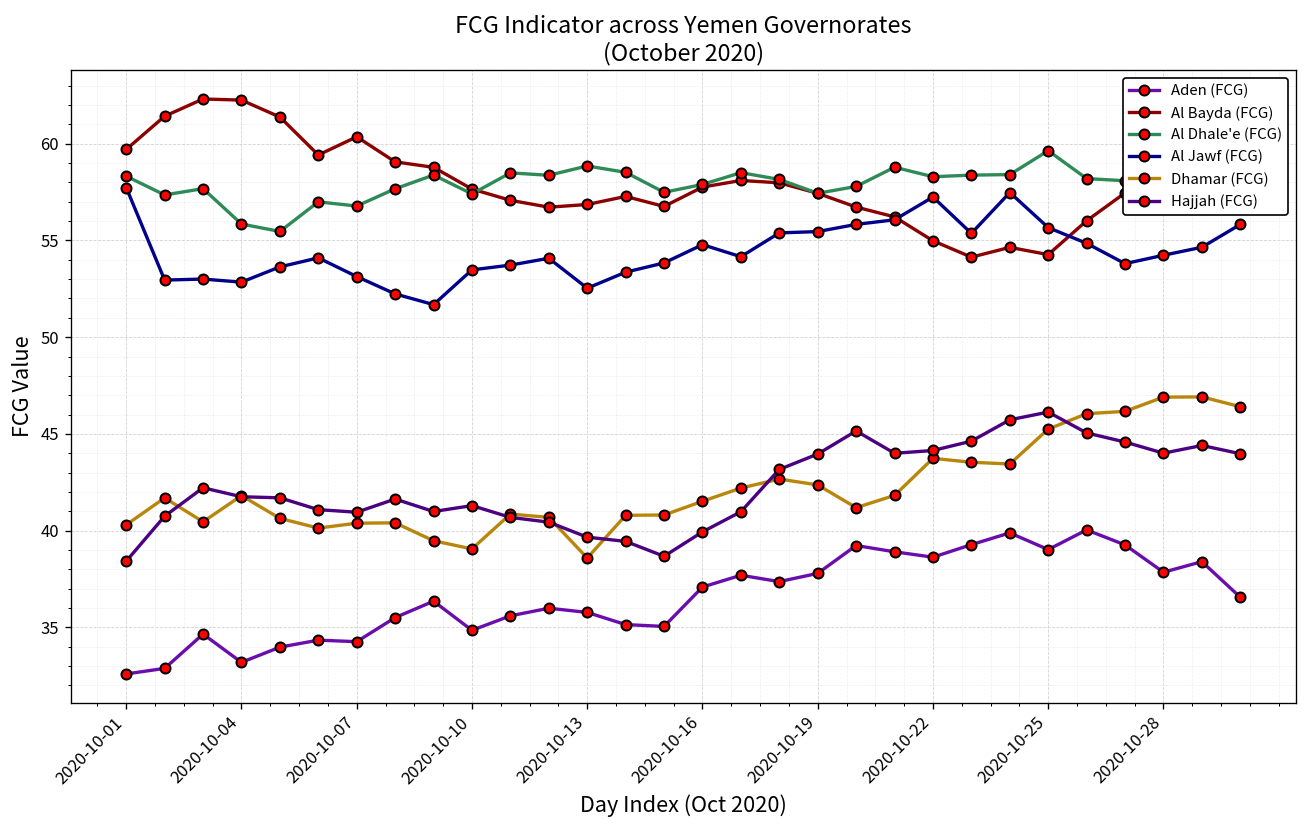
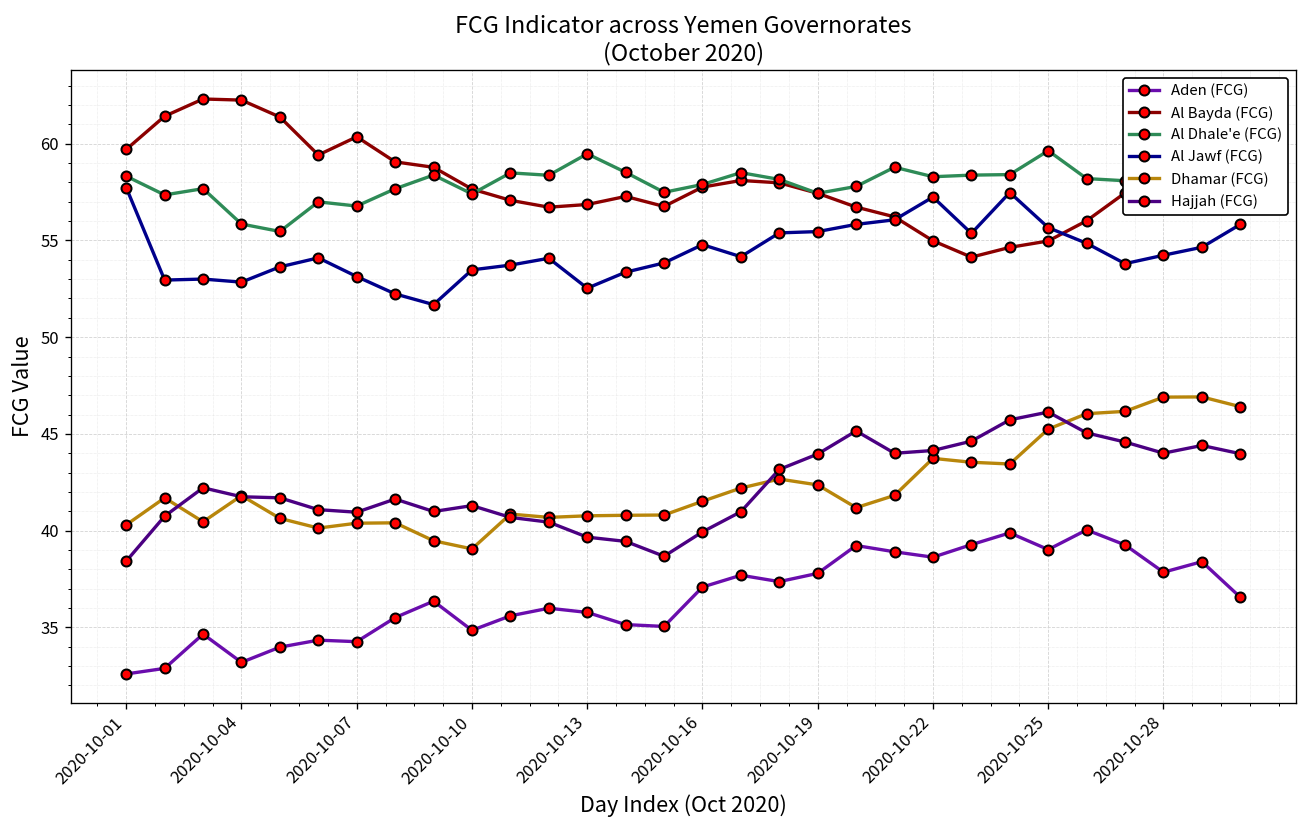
  {
    "Al Bayda (FCG)": {
      "2020-10-01": 59.7,
      "2020-10-04": 62.2,
      "2020-10-07": 60.4,
      "2020-10-10": 57.7,
      "2020-10-13": 56.9,
      "2020-10-22": 55.0,
-     "2020-10-25": 54.3
+     "2020-10-25": 55.0
    },
    "Al Dhale'e (FCG)": {
      "2020-10-01": 58.3,
      "2020-10-04": 55.8,
      "2020-10-07": 56.8,
      "2020-10-10": 57.4,
-     "2020-10-13": 58.8,
+     "2020-10-13": 59.5,
      "2020-10-22": 58.3,
      "2020-10-25": 59.6
    },
    "Al Jawf (FCG)": {
      "2020-10-01": 57.7,
      "2020-10-04": 52.8,
      "2020-10-07": 53.1,
      "2020-10-10": 53.5,
      "2020-10-13": 52.5,
      "2020-10-16": 54.8,
      "2020-10-19": 55.5,
      "2020-10-22": 57.2,
      "2020-10-25": 55.7,
      "2020-10-28": 54.2
    },
    "Dhamar (FCG)": {
      "2020-10-01": 40.3,
      "2020-10-07": 40.4,
      "2020-10-10": 39.1,
-     "2020-10-13": 38.6,
+     "2020-10-13": 40.8,
      "2020-10-16": 41.5,
      "2020-10-19": 42.4,
      "2020-10-22": 43.7,
      "2020-10-25": 45.2,
      "2020-10-28": 46.9
    }
  }
